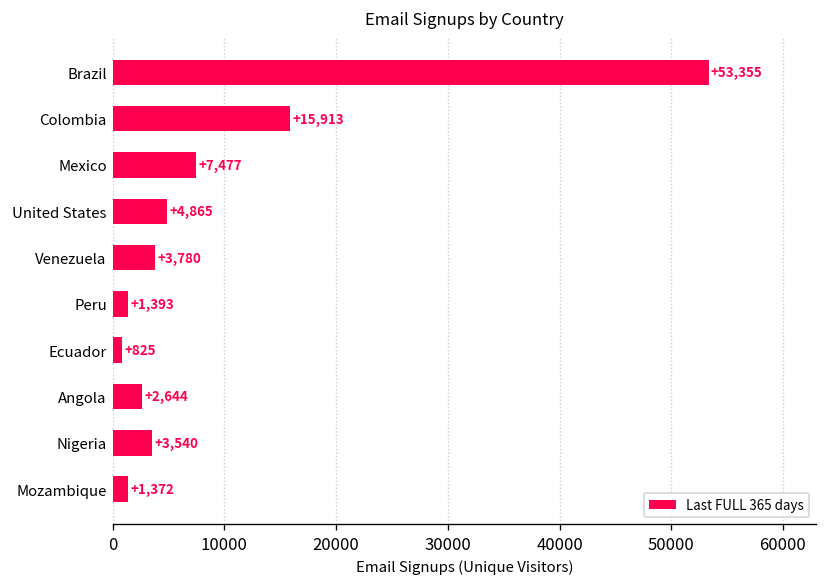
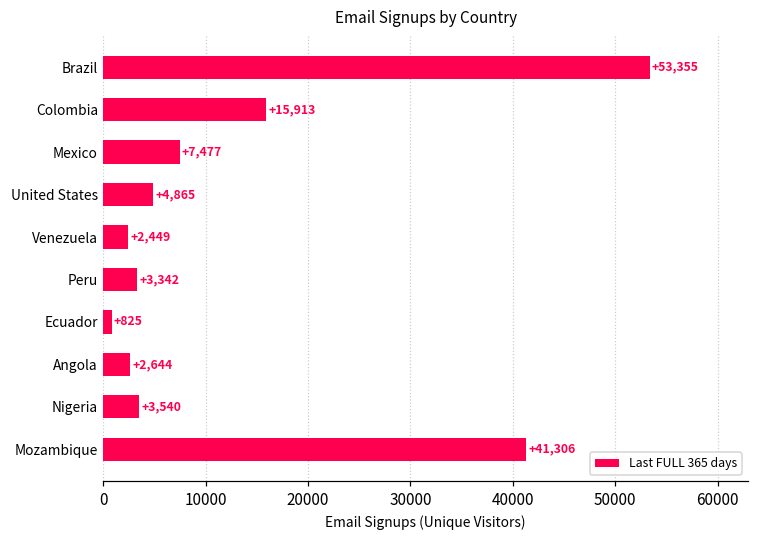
  {
    "Brazil": "+53,355",
    "Colombia": "+15,913",
    "Mexico": "+7,477",
    "United States": "+4,865",
-   "Venezuela": "+3,780",
-   "Peru": "+1,393",
+   "Venezuela": "+2,449",
+   "Peru": "+3,342",
    "Ecuador": "+825",
    "Angola": "+2,644",
    "Nigeria": "+3,540",
-   "Mozambique": "+1,372"
+   "Mozambique": "+41,306"
  }
